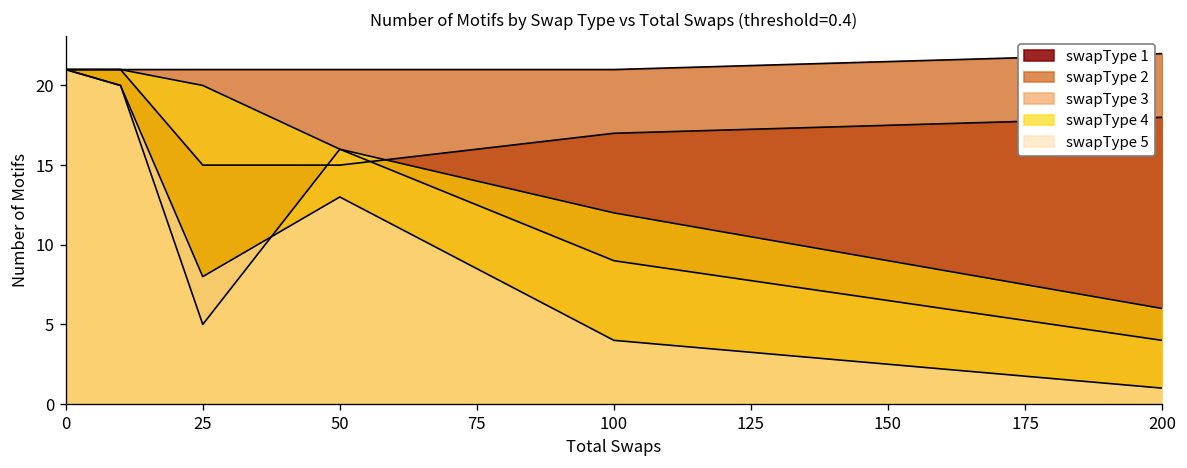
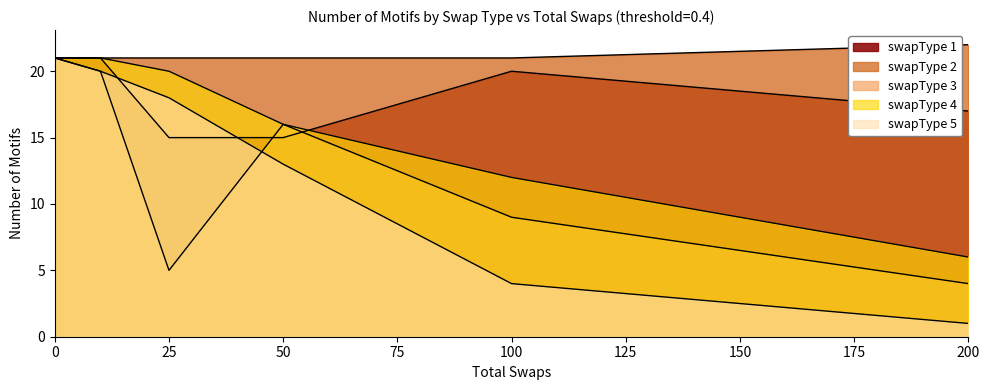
  {
    "swapType 1": {
      "25": 15,
      "50": 15,
-     "100": 17,
-     "200": 18
+     "100": 20,
+     "200": 17
    },
    "swapType 2": {
      "25": 21,
      "50": 21,
      "100": 21,
      "200": 22
    },
    "swapType 3": {
      "25": 5,
      "100": 9,
      "200": 4
    },
    "swapType 4": {
      "25": 20,
      "100": 12,
      "200": 6
    },
    "swapType 5": {
-     "25": 8,
+     "25": 18,
      "50": 13,
      "100": 4,
      "200": 1
    }
  }
